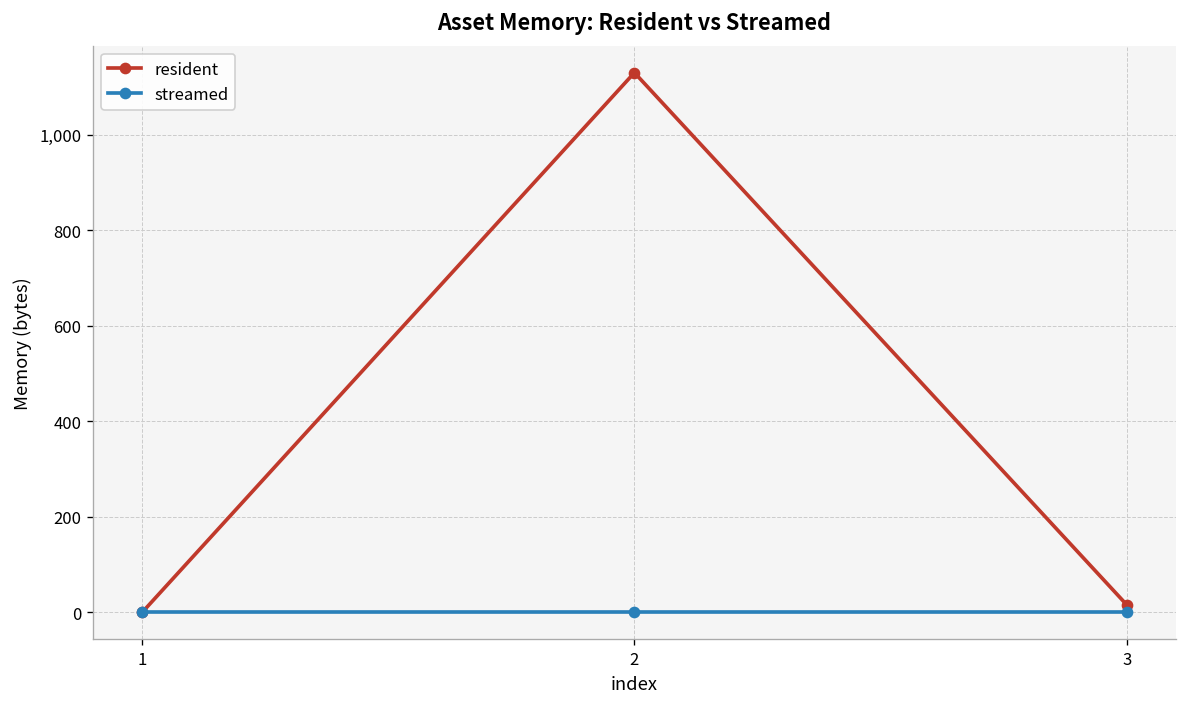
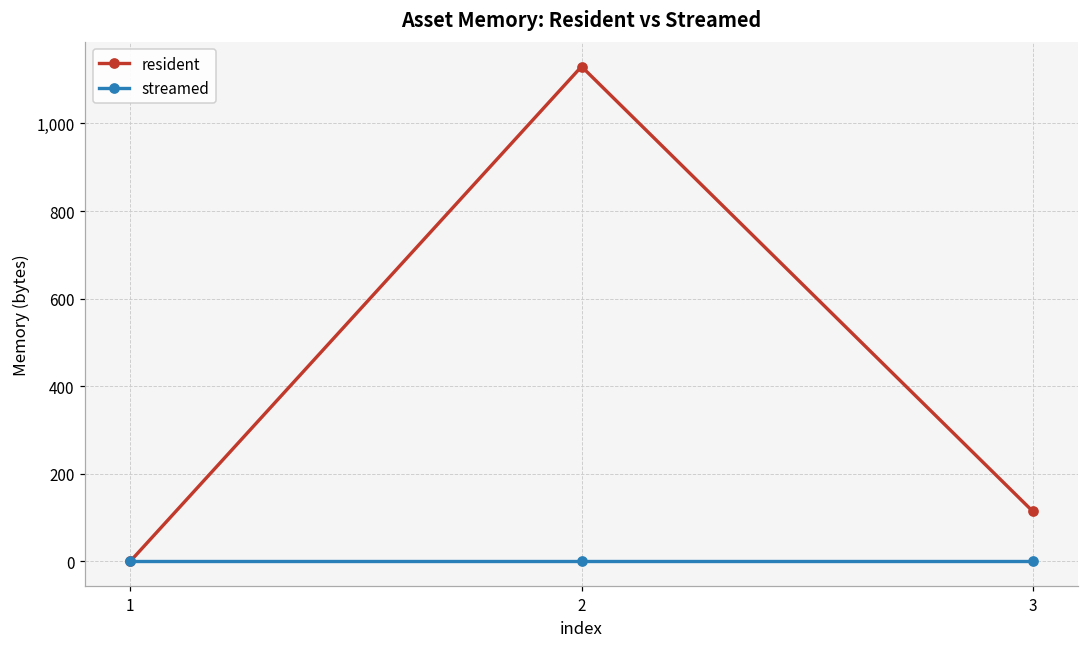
  {
    "resident": {
      "2": "1,130",
-     "3": "20"
+     "3": "110"
    },
    "streamed": {
      "2": "0",
      "3": "0"
    }
  }
